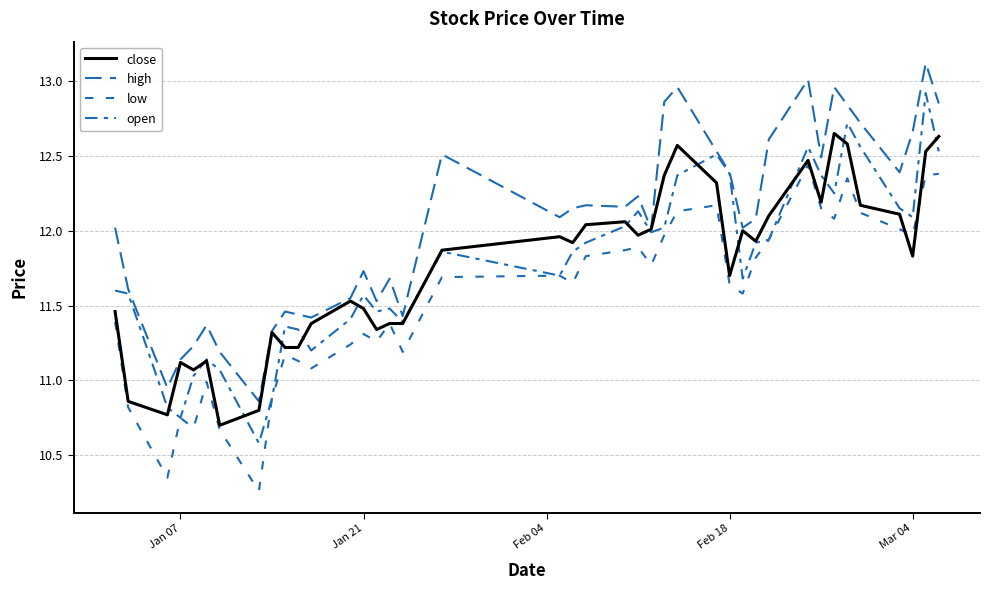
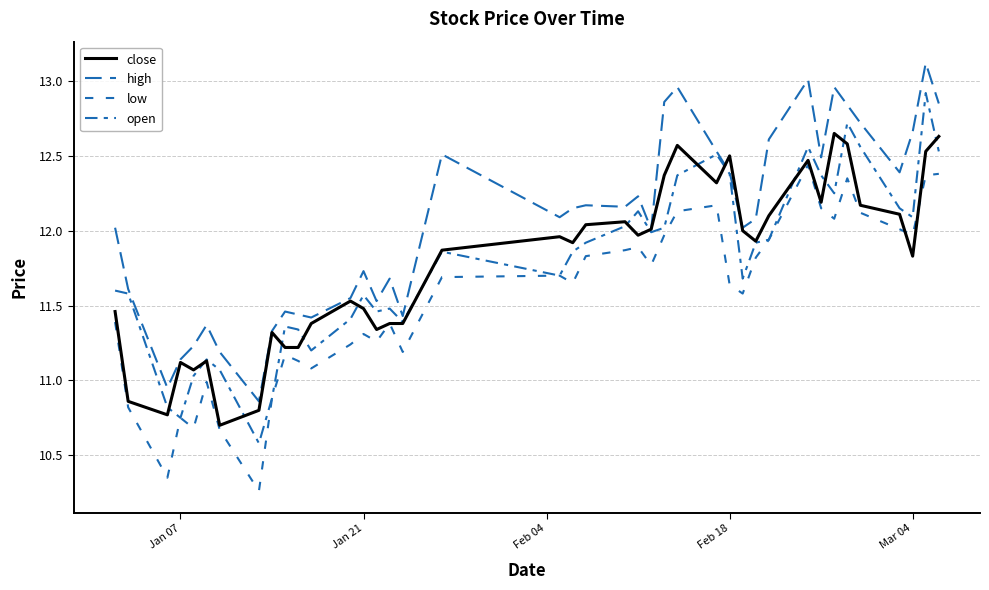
  {
    "close": {
      "Jan 07": 11.12,
      "Jan 21": 11.48,
-     "Feb 18": 11.7,
+     "Feb 18": 12.5,
      "Mar 04": 11.83
    }
  }
